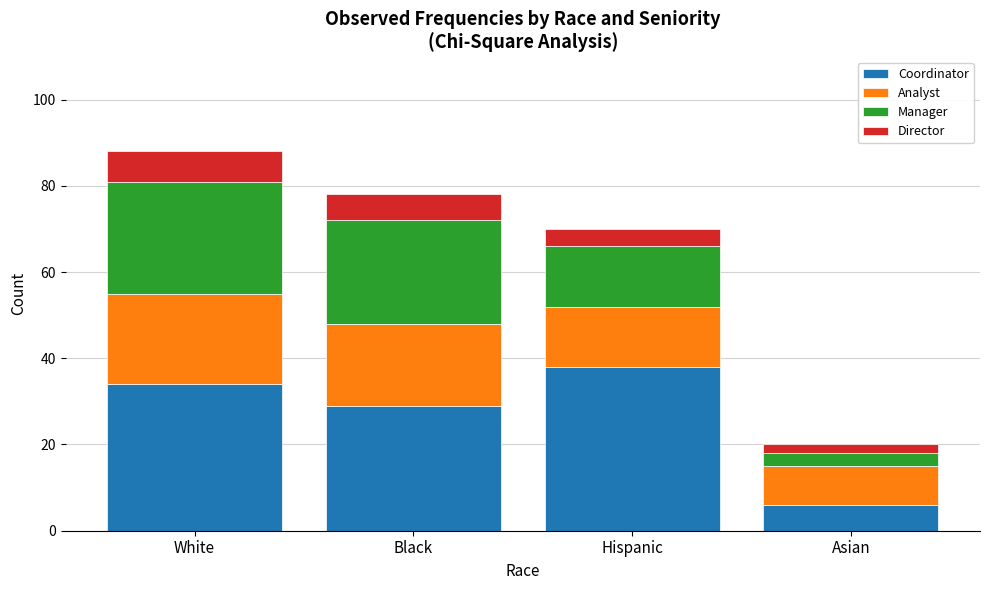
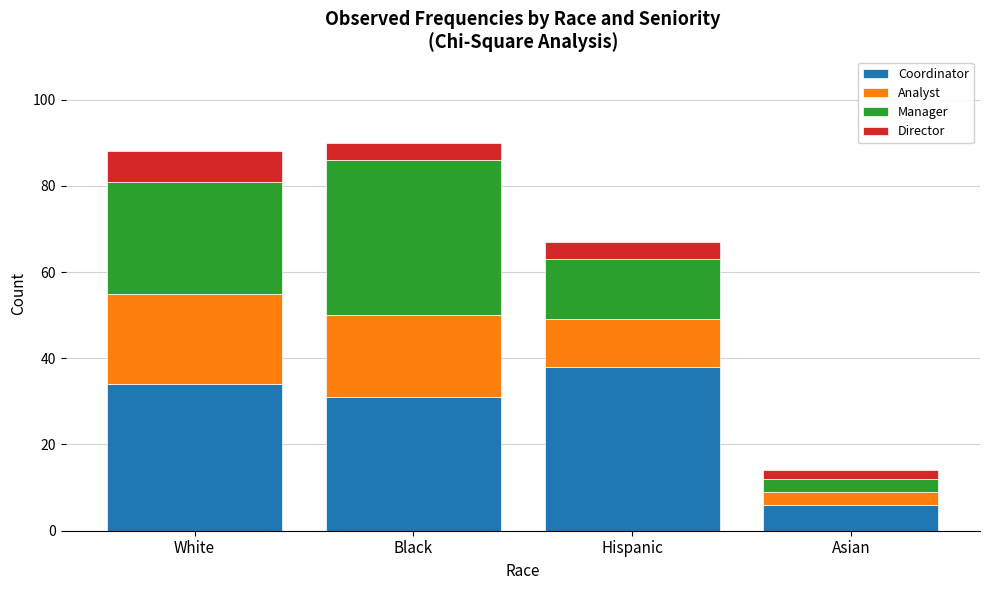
  {
    "Coordinator": {
      "White": 34,
-     "Black": 29,
+     "Black": 31,
      "Hispanic": 38,
      "Asian": 6
    },
    "Analyst": {
      "White": 21,
      "Black": 19,
-     "Hispanic": 14,
-     "Asian": 9
+     "Hispanic": 11,
+     "Asian": 3
    },
    "Manager": {
      "White": 26,
-     "Black": 24,
+     "Black": 36,
      "Hispanic": 14,
      "Asian": 3
    },
    "Director": {
      "White": 7,
-     "Black": 6,
+     "Black": 4,
      "Hispanic": 4,
      "Asian": 2
    }
  }
